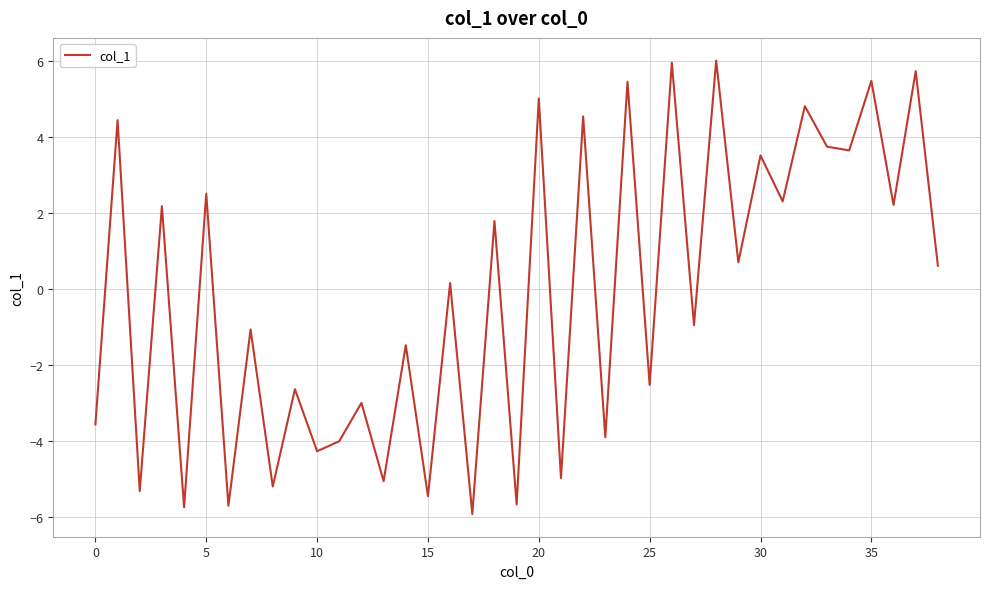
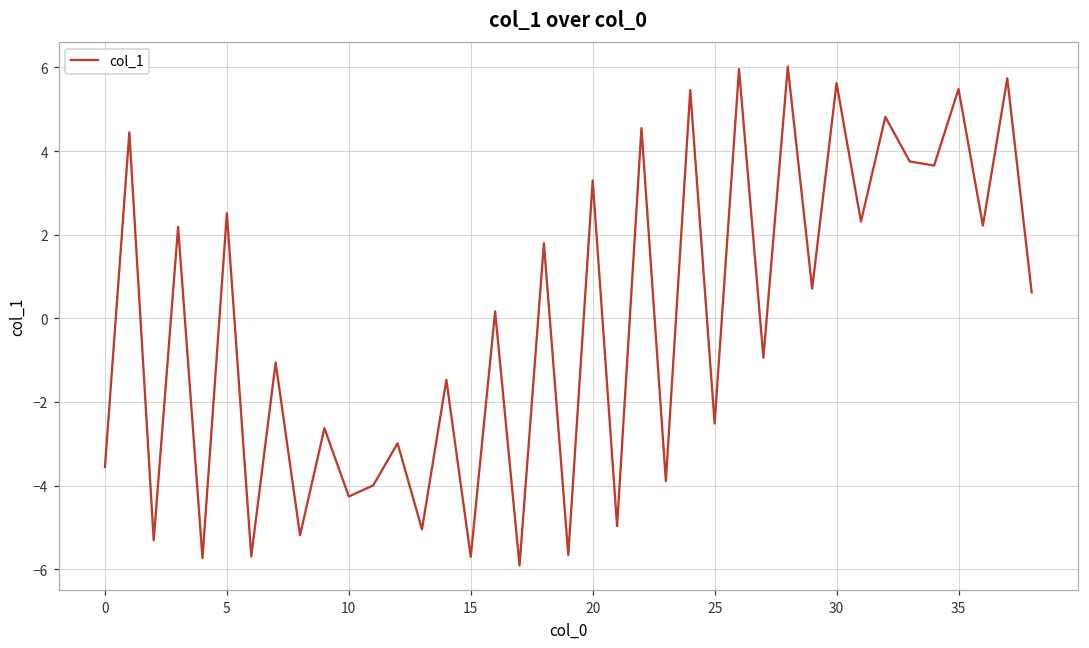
  {
    "0": -3.6,
    "5": 2.5,
    "10": -4.3,
-   "15": -5.4,
-   "20": 5.0,
+   "15": -5.7,
+   "20": 3.3,
    "25": -2.5,
-   "30": 3.5,
+   "30": 5.6,
    "35": 5.5
  }
